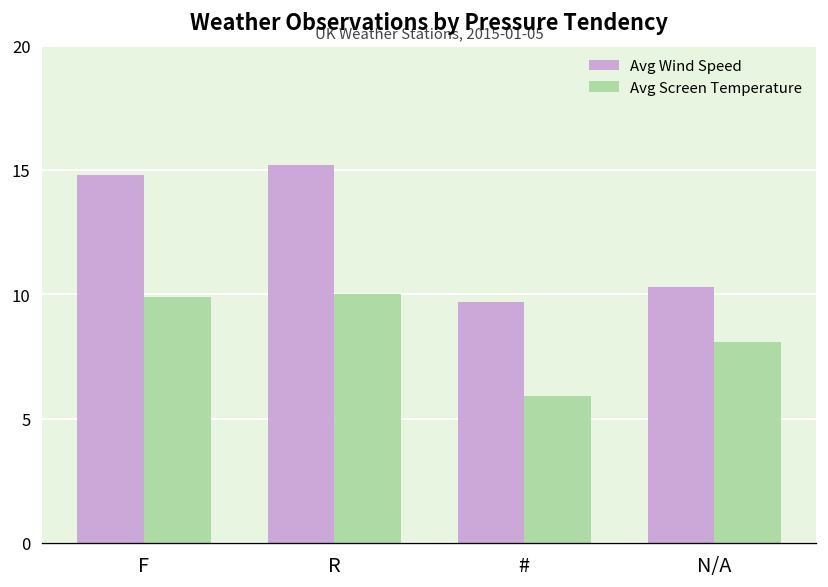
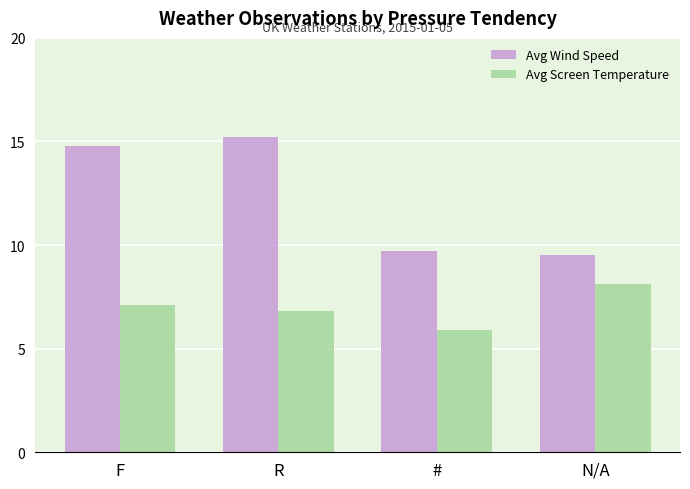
  {
    "Avg Wind Speed": {
      "F": 14.8,
      "R": 15.2,
      "#": 9.7,
-     "N/A": 10.3
+     "N/A": 9.5
    },
    "Avg Screen Temperature": {
-     "F": 9.9,
-     "R": 10.0,
+     "F": 7.1,
+     "R": 6.8,
      "#": 5.9,
      "N/A": 8.1
    }
  }
